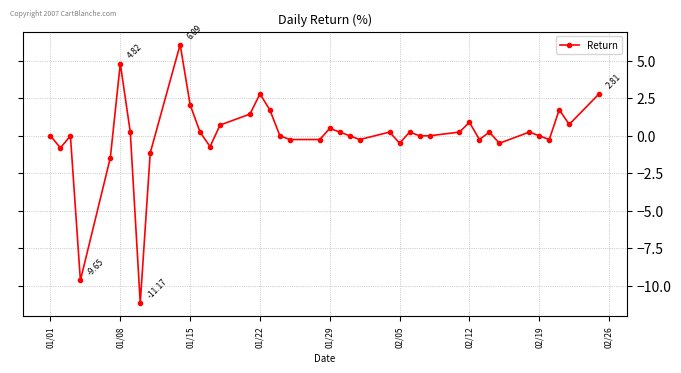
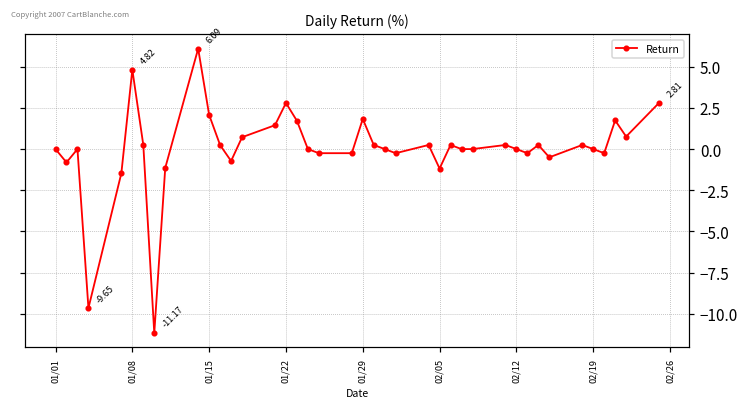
  {
    "01/01": 0.0,
    "01/15": 2.1,
    "01/22": 2.8,
-   "01/29": 0.5,
-   "02/05": -0.5,
-   "02/12": 0.9,
+   "01/29": 1.8,
+   "02/05": -1.2,
+   "02/12": 0.0,
    "02/19": 0.0
  }
